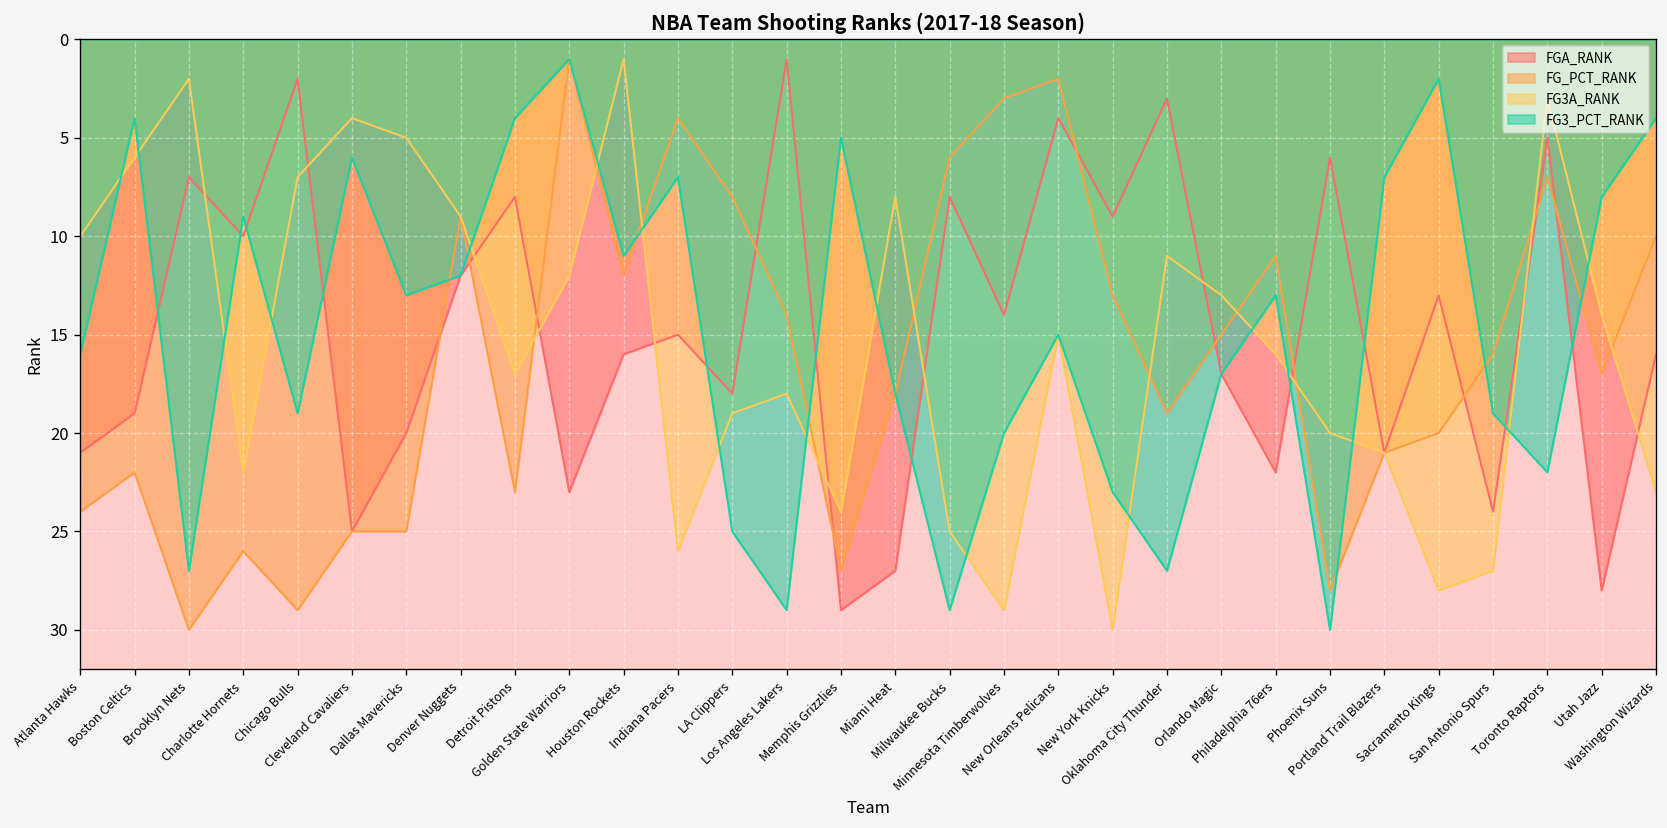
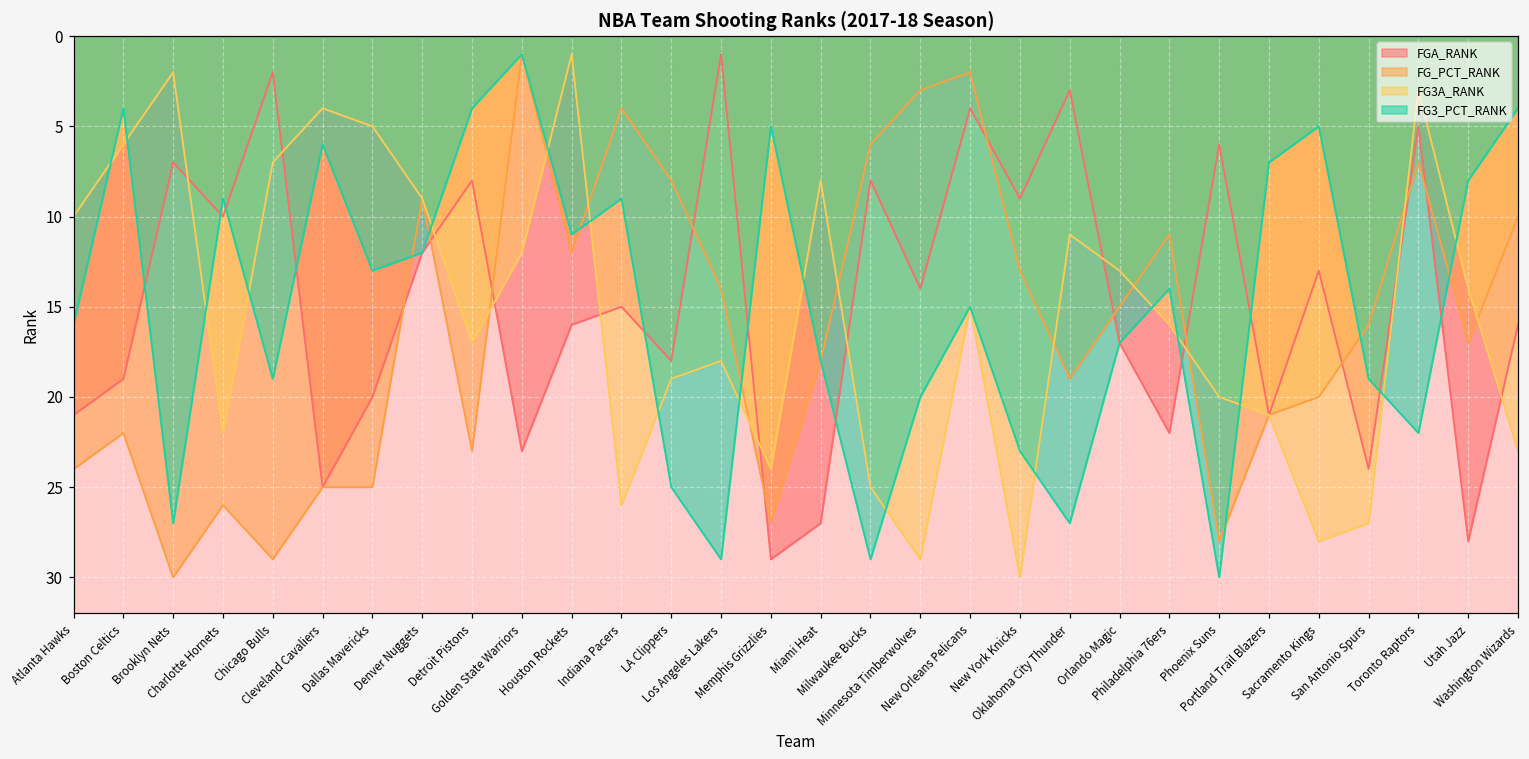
  {
    "FG3_PCT_RANK": {
      "Atlanta Hawks": 16,
      "Boston Celtics": 4,
      "Brooklyn Nets": 27,
      "Charlotte Hornets": 9,
      "Chicago Bulls": 19,
      "Cleveland Cavaliers": 6,
      "Dallas Mavericks": 13,
      "Detroit Pistons": 4,
      "Houston Rockets": 11,
-     "Indiana Pacers": 7,
+     "Indiana Pacers": 9,
      "LA Clippers": 25,
      "Los Angeles Lakers": 29,
      "Memphis Grizzlies": 5,
      "Milwaukee Bucks": 29,
      "Minnesota Timberwolves": 20,
      "New York Knicks": 23,
      "Oklahoma City Thunder": 27,
-     "Philadelphia 76ers": 13,
+     "Philadelphia 76ers": 14,
      "Phoenix Suns": 30,
      "Portland Trail Blazers": 7,
-     "Sacramento Kings": 2,
+     "Sacramento Kings": 5,
      "San Antonio Spurs": 19,
      "Toronto Raptors": 22,
      "Utah Jazz": 8,
      "Washington Wizards": 4
    }
  }
